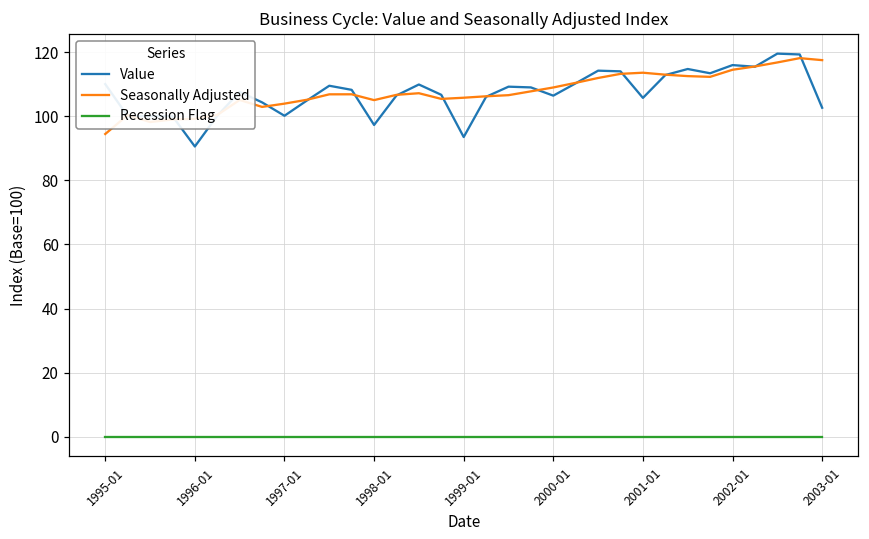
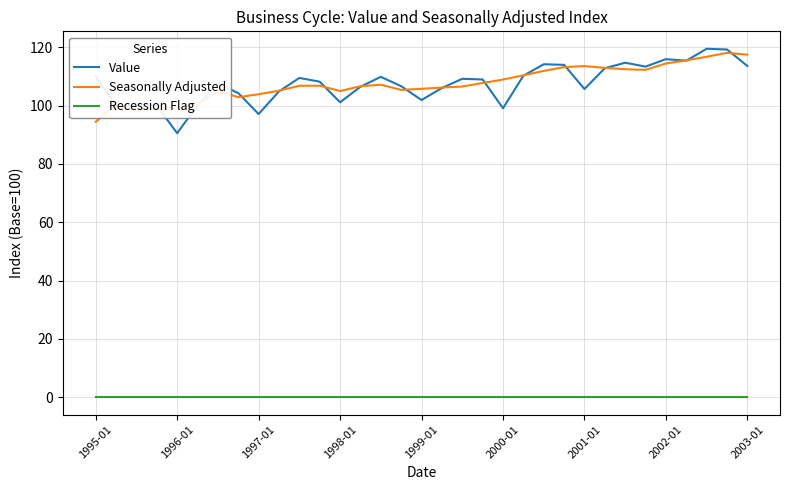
  {
    "Value": {
      "1996-01": 91,
-     "1997-01": 100,
-     "1998-01": 97,
-     "1999-01": 94,
-     "2000-01": 106,
+     "1997-01": 97,
+     "1998-01": 101,
+     "1999-01": 102,
+     "2000-01": 99,
      "2001-01": 106,
      "2002-01": 116,
-     "2003-01": 103
+     "2003-01": 114
    },
    "Seasonally Adjusted": {
      "1995-01": 94,
      "1997-01": 104,
      "1998-01": 105,
      "1999-01": 106,
      "2000-01": 109,
      "2001-01": 114,
      "2002-01": 114,
      "2003-01": 117
    },
    "Recession Flag": {
      "1995-01": 0,
      "1996-01": 0,
      "1997-01": 0,
      "1998-01": 0,
      "1999-01": 0,
      "2000-01": 0,
      "2001-01": 0,
      "2002-01": 0,
      "2003-01": 0
    }
  }
